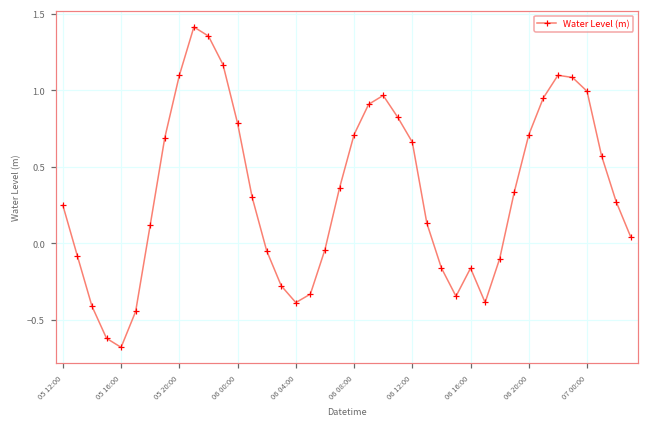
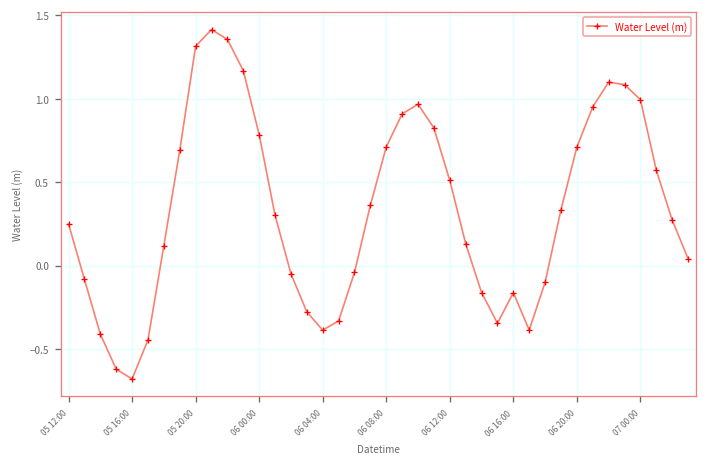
  {
    "05 12:00": 0.25,
    "05 16:00": -0.68,
-   "05 20:00": 1.10,
+   "05 20:00": 1.31,
    "06 00:00": 0.78,
    "06 04:00": -0.39,
    "06 08:00": 0.71,
-   "06 12:00": 0.66,
+   "06 12:00": 0.51,
    "06 16:00": -0.16,
    "06 20:00": 0.71,
    "07 00:00": 0.99
  }
